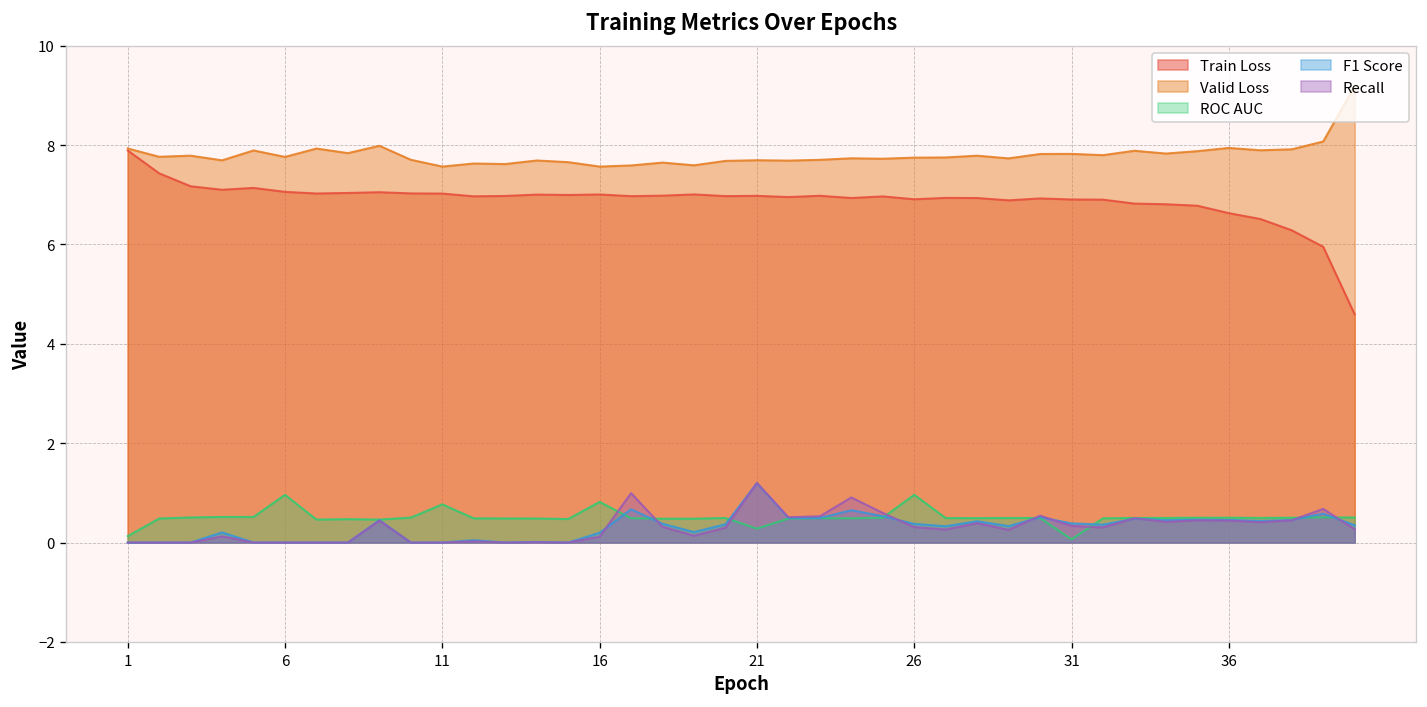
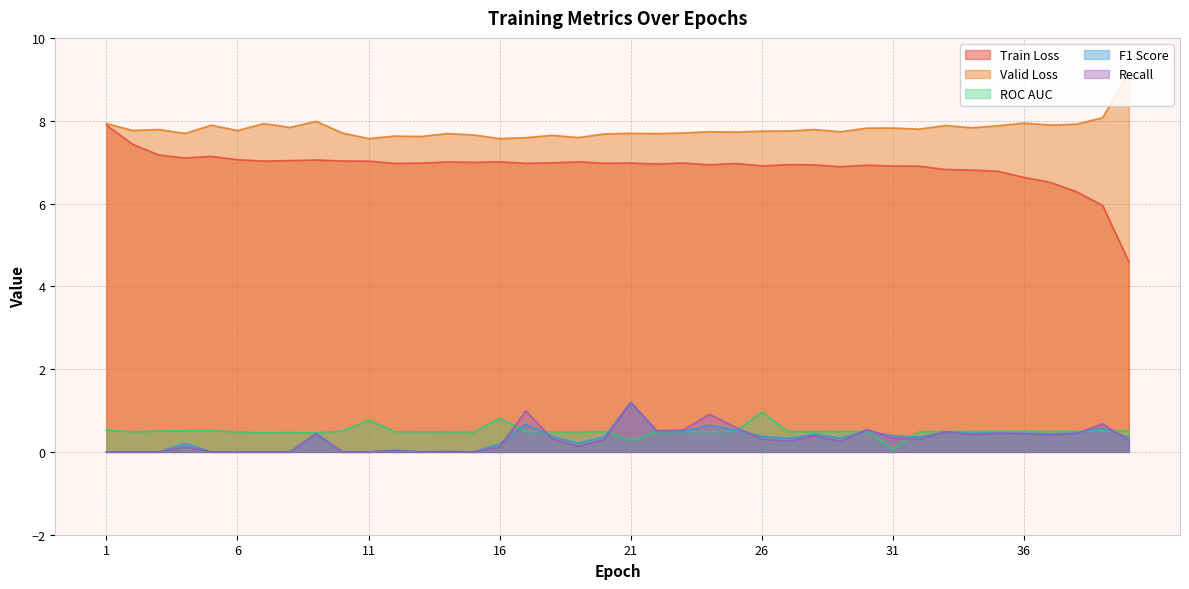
  {
    "ROC AUC": {
-     "1": 0.1,
-     "6": 1.0,
+     "1": 0.5,
+     "6": 0.5,
      "11": 0.8,
      "16": 0.8,
      "21": 0.3,
      "26": 1.0,
      "31": 0.1
    },
    "F1 Score": {
      "16": 0.2,
      "26": 0.4
    },
    "Recall": {
      "16": 0.1,
      "26": 0.3
    }
  }
